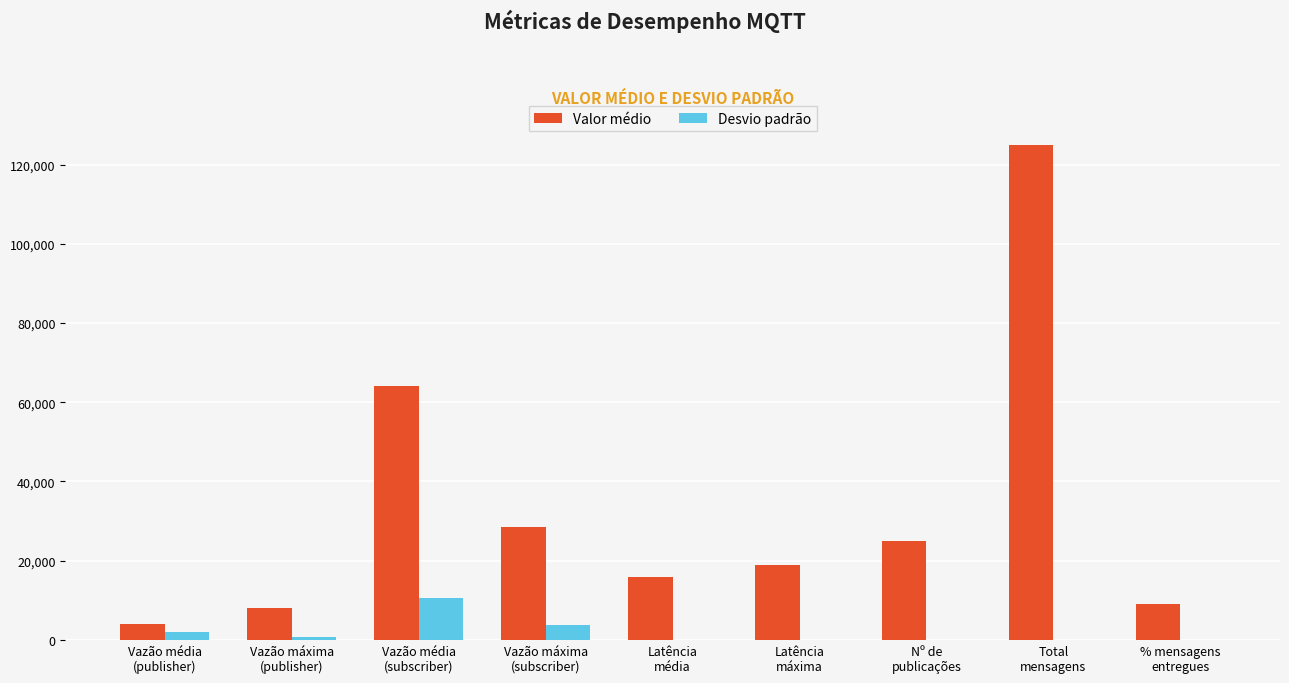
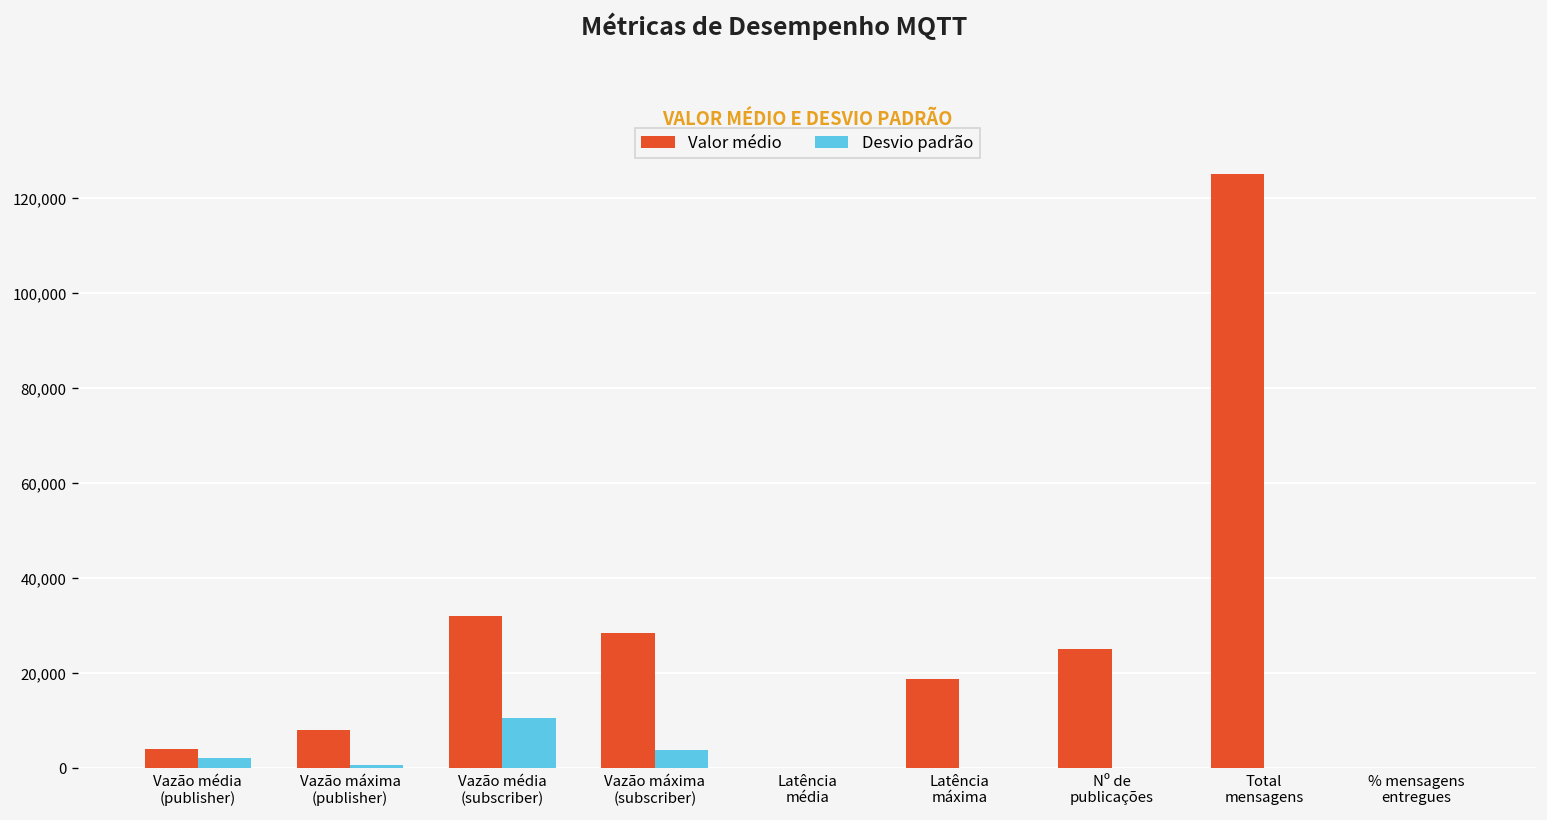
  {
    "Valor médio": {
      "Vazão média (publisher)": "4,000",
      "Vazão máxima (publisher)": "8,000",
-     "Vazão média (subscriber)": "64,000",
+     "Vazão média (subscriber)": "32,000",
      "Vazão máxima (subscriber)": "28,000",
-     "Latência média": "16,000",
+     "Latência média": "0",
      "Latência máxima": "19,000",
      "Nº de publicações": "25,000",
      "Total mensagens": "125,000",
-     "% mensagens entregues": "9,000"
+     "% mensagens entregues": "0"
    },
    "Desvio padrão": {
      "Vazão média (publisher)": "2,000",
      "Vazão máxima (publisher)": "1,000",
      "Vazão média (subscriber)": "10,000",
      "Vazão máxima (subscriber)": "4,000",
      "Nº de publicações": "0",
      "Total mensagens": "0",
      "% mensagens entregues": "0"
    }
  }
